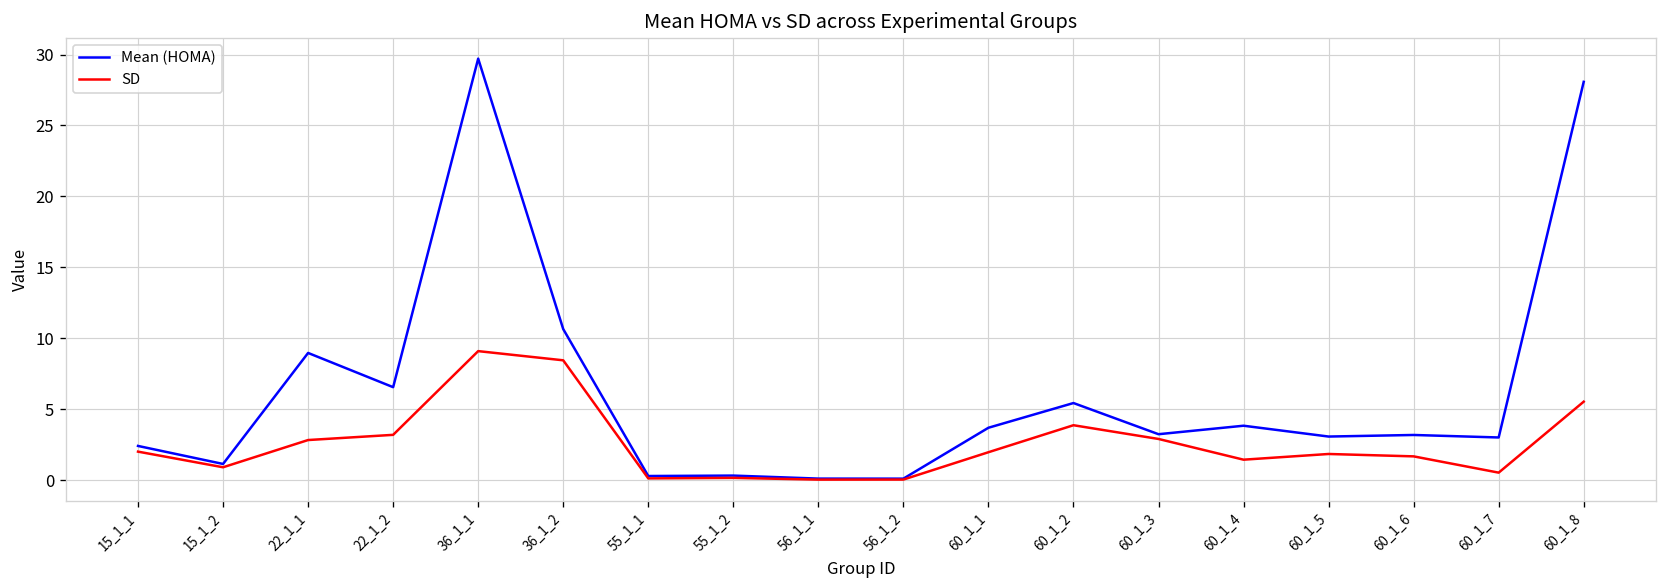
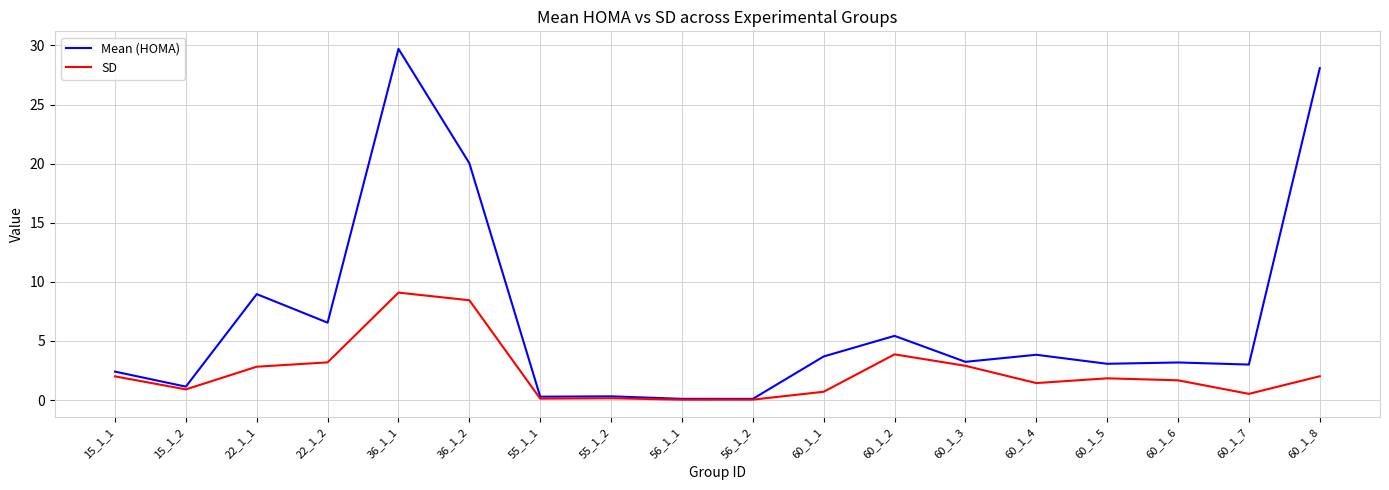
  {
    "Mean (HOMA)": {
      "15_1_1": 2.4,
      "15_1_2": 1.1,
      "22_1_1": 9.0,
      "22_1_2": 6.6,
      "36_1_1": 29.7,
-     "36_1_2": 10.6,
+     "36_1_2": 20.0,
      "60_1_1": 3.7,
      "60_1_2": 5.4,
      "60_1_3": 3.2,
      "60_1_4": 3.8,
      "60_1_5": 3.1,
      "60_1_6": 3.2,
      "60_1_7": 3.0,
      "60_1_8": 28.1
    },
    "SD": {
      "15_1_1": 2.0,
      "15_1_2": 0.9,
      "22_1_1": 2.8,
      "22_1_2": 3.2,
      "36_1_1": 9.1,
      "36_1_2": 8.4,
-     "60_1_1": 2.0,
+     "60_1_1": 0.7,
      "60_1_2": 3.9,
      "60_1_3": 2.9,
      "60_1_4": 1.4,
      "60_1_5": 1.8,
      "60_1_6": 1.7,
      "60_1_7": 0.5,
-     "60_1_8": 5.5
+     "60_1_8": 2.0
    }
  }
